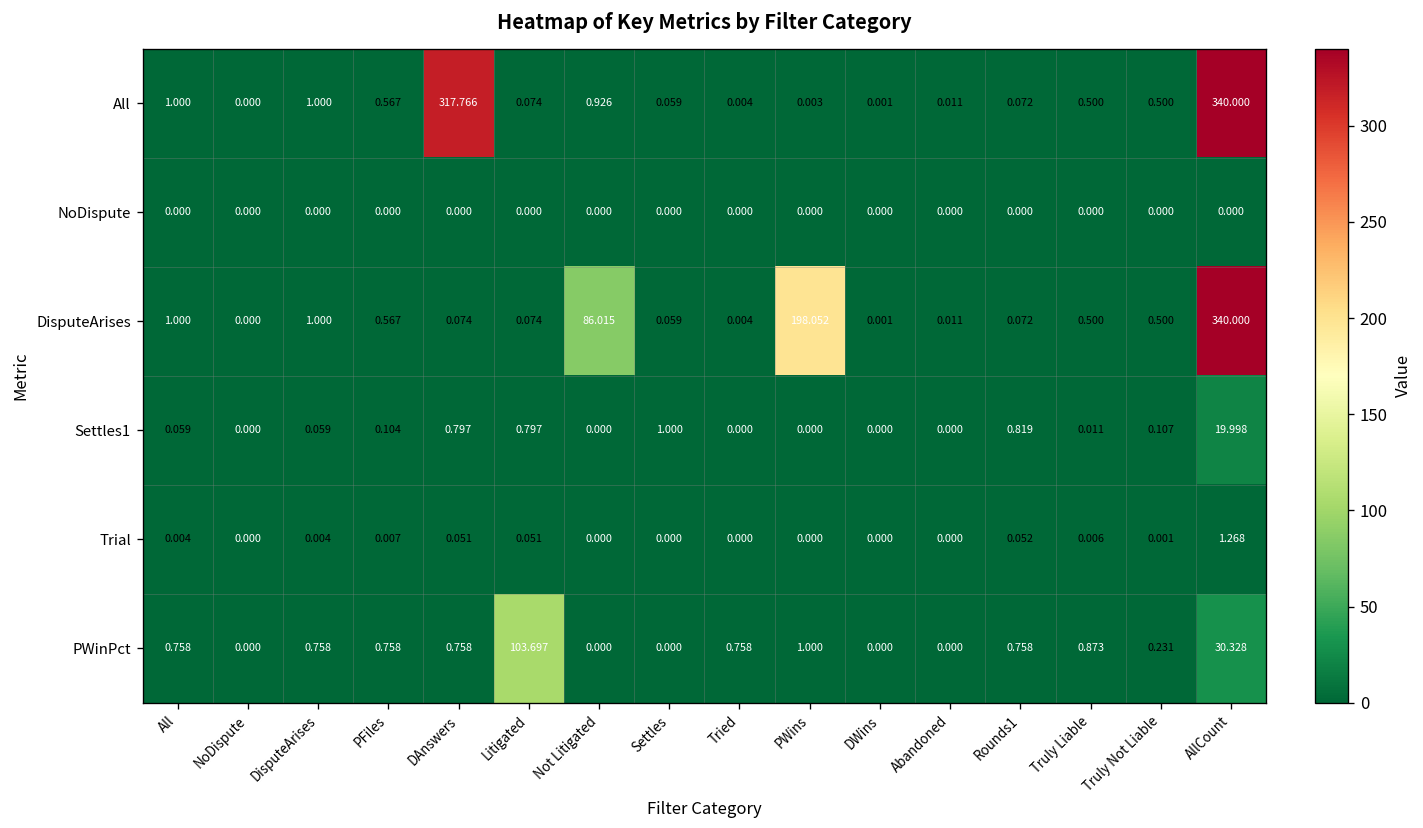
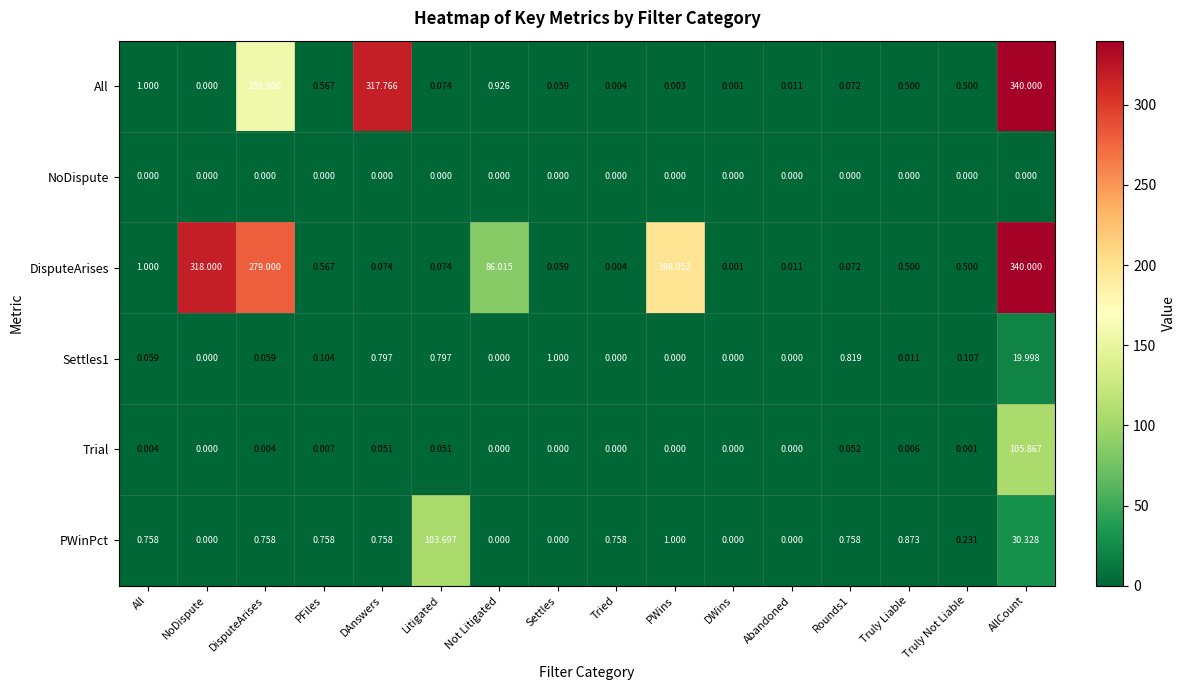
  {
    "All": {
      "All": 1.000,
      "NoDispute": 0.000,
-     "DisputeArises": 1.000,
+     "DisputeArises": 158.000,
      "PFiles": 0.567,
      "DAnswers": 317.766,
      "Litigated": 0.074,
      "Not Litigated": 0.926,
      "Settles": 0.059,
      "Tried": 0.004,
      "PWins": 0.003,
      "DWins": 0.001,
      "Abandoned": 0.011,
      "Rounds1": 0.072,
      "Truly Liable": 0.500,
      "Truly Not Liable": 0.500,
      "AllCount": 340.000
    },
    "NoDispute": {
      "All": 0.000,
      "NoDispute": 0.000,
      "DisputeArises": 0.000,
      "PFiles": 0.000,
      "DAnswers": 0.000,
      "Litigated": 0.000,
      "Not Litigated": 0.000,
      "Settles": 0.000,
      "Tried": 0.000,
      "PWins": 0.000,
      "DWins": 0.000,
      "Abandoned": 0.000,
      "Rounds1": 0.000,
      "Truly Liable": 0.000,
      "Truly Not Liable": 0.000,
      "AllCount": 0.000
    },
    "DisputeArises": {
      "All": 1.000,
-     "NoDispute": 0.000,
-     "DisputeArises": 1.000,
+     "NoDispute": 318.000,
+     "DisputeArises": 279.000,
      "PFiles": 0.567,
      "DAnswers": 0.074,
      "Litigated": 0.074,
      "Not Litigated": 86.015,
      "Settles": 0.059,
      "Tried": 0.004,
      "PWins": 198.052,
      "DWins": 0.001,
      "Abandoned": 0.011,
      "Rounds1": 0.072,
      "Truly Liable": 0.500,
      "Truly Not Liable": 0.500,
      "AllCount": 340.000
    },
    "Settles1": {
      "All": 0.059,
      "NoDispute": 0.000,
      "DisputeArises": 0.059,
      "PFiles": 0.104,
      "DAnswers": 0.797,
      "Litigated": 0.797,
      "Not Litigated": 0.000,
      "Settles": 1.000,
      "Tried": 0.000,
      "PWins": 0.000,
      "DWins": 0.000,
      "Abandoned": 0.000,
      "Rounds1": 0.819,
      "Truly Liable": 0.011,
      "Truly Not Liable": 0.107,
      "AllCount": 19.998
    },
    "Trial": {
      "All": 0.004,
      "NoDispute": 0.000,
      "DisputeArises": 0.004,
      "PFiles": 0.007,
      "DAnswers": 0.051,
      "Litigated": 0.051,
      "Not Litigated": 0.000,
      "Settles": 0.000,
      "Tried": 0.000,
      "PWins": 0.000,
      "DWins": 0.000,
      "Abandoned": 0.000,
      "Rounds1": 0.052,
      "Truly Liable": 0.006,
      "Truly Not Liable": 0.001,
-     "AllCount": 1.268
+     "AllCount": 105.867
    },
    "PWinPct": {
      "All": 0.758,
      "NoDispute": 0.000,
      "DisputeArises": 0.758,
      "PFiles": 0.758,
      "DAnswers": 0.758,
      "Litigated": 103.697,
      "Not Litigated": 0.000,
      "Settles": 0.000,
      "Tried": 0.758,
      "PWins": 1.000,
      "DWins": 0.000,
      "Abandoned": 0.000,
      "Rounds1": 0.758,
      "Truly Liable": 0.873,
      "Truly Not Liable": 0.231,
      "AllCount": 30.328
    }
  }
